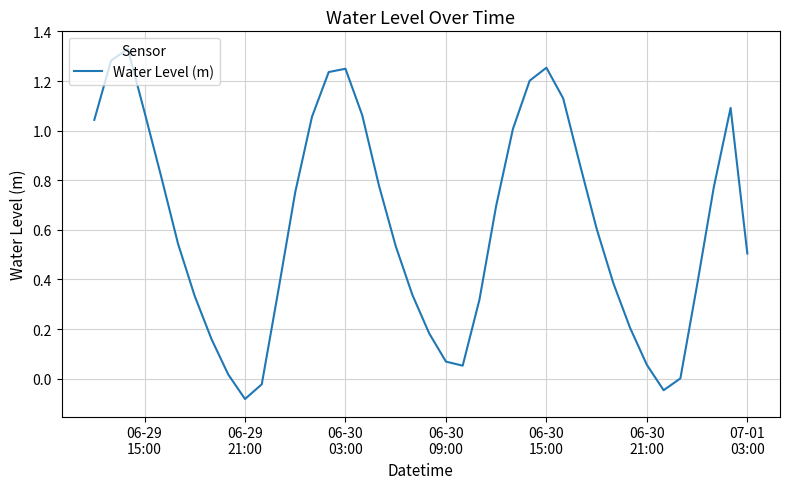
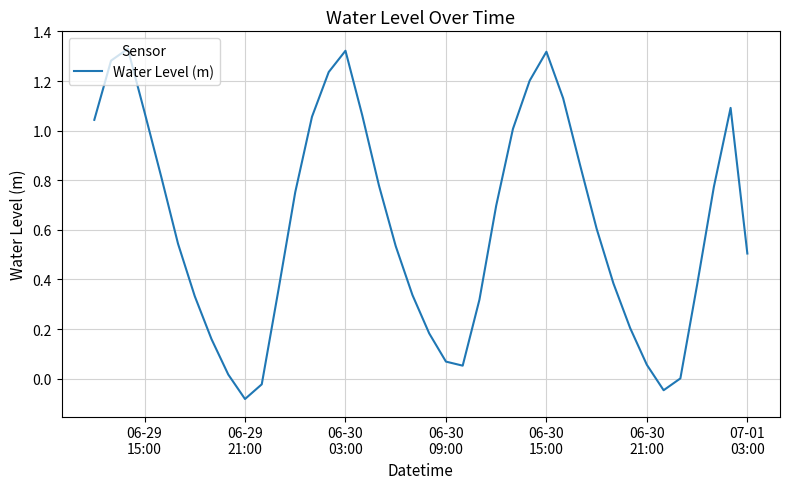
  {
    "06-29 15:00": 1.07,
    "06-29 21:00": -0.08,
-   "06-30 03:00": 1.25,
+   "06-30 03:00": 1.32,
    "06-30 09:00": 0.07,
-   "06-30 15:00": 1.25,
+   "06-30 15:00": 1.32,
    "06-30 21:00": 0.06,
    "07-01 03:00": 0.50
  }
